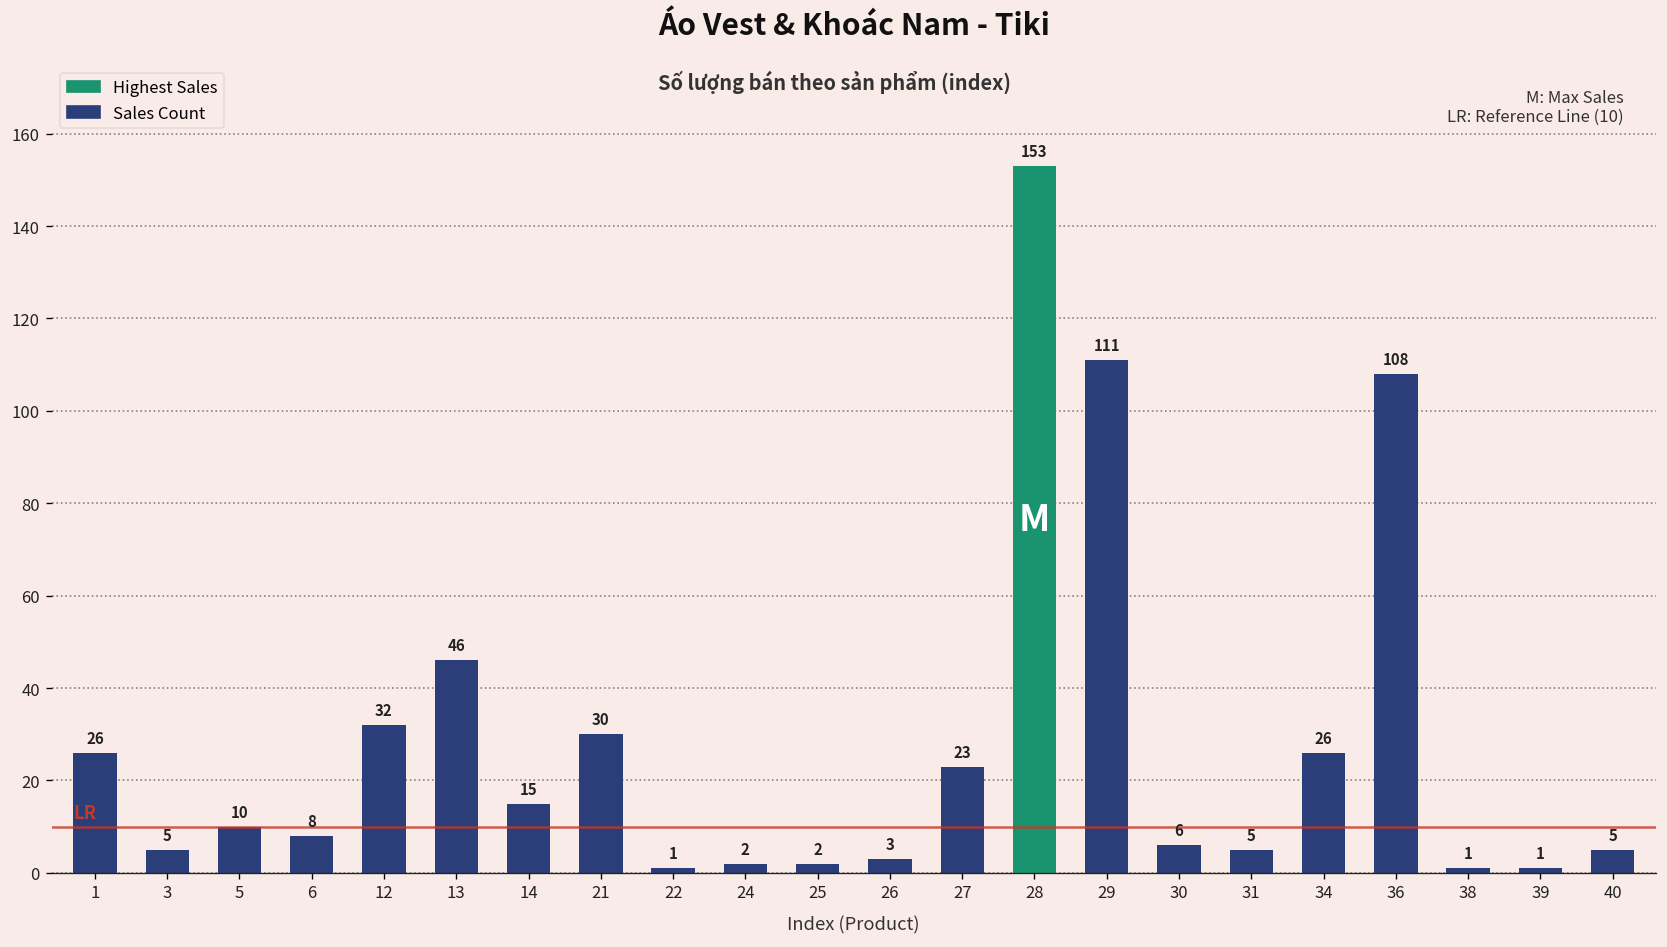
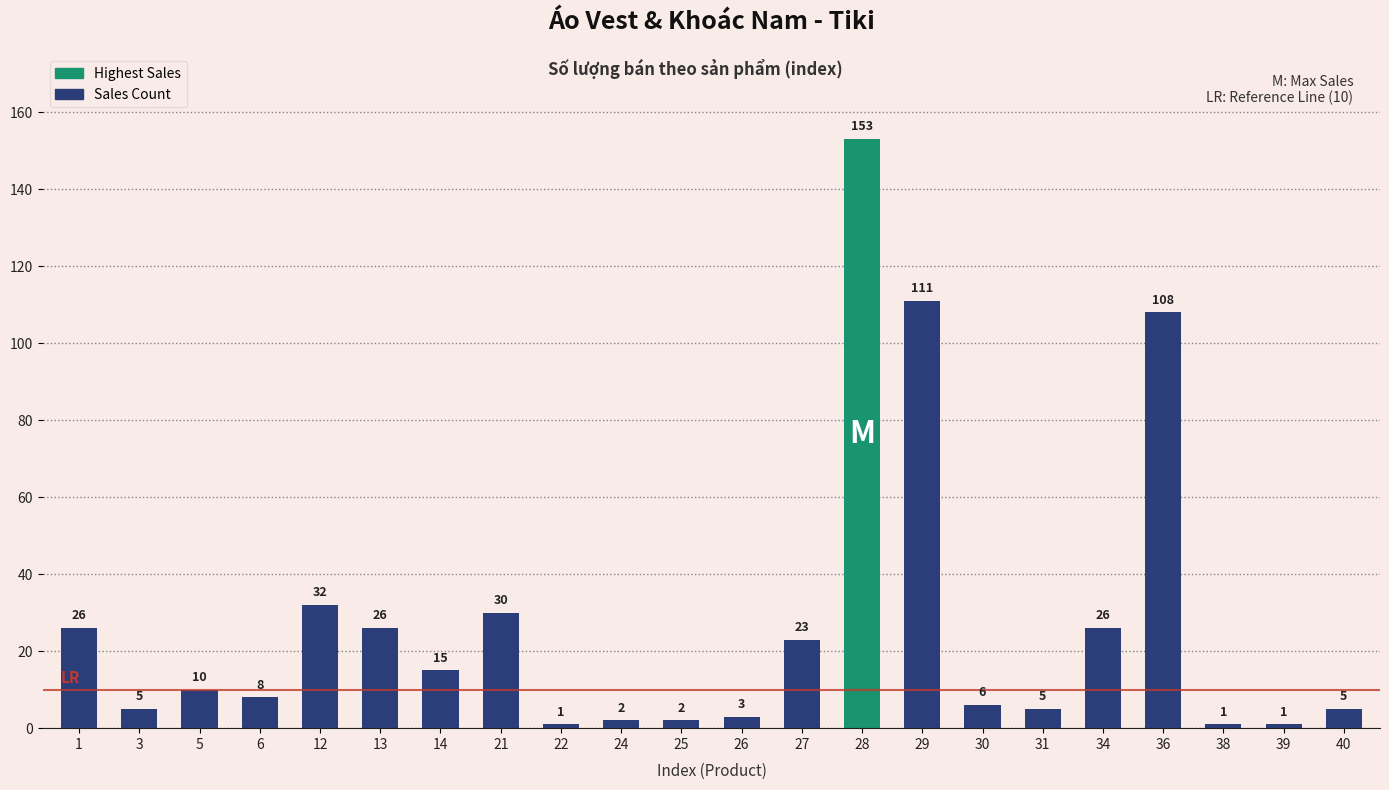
  {
    "1": 26,
    "3": 5,
    "5": 10,
    "6": 8,
    "12": 32,
-   "13": 46,
+   "13": 26,
    "14": 15,
    "21": 30,
    "22": 1,
    "24": 2,
    "25": 2,
    "26": 3,
    "27": 23,
    "28": 153,
    "29": 111,
    "30": 6,
    "31": 5,
    "34": 26,
    "36": 108,
    "38": 1,
    "39": 1,
    "40": 5
  }
